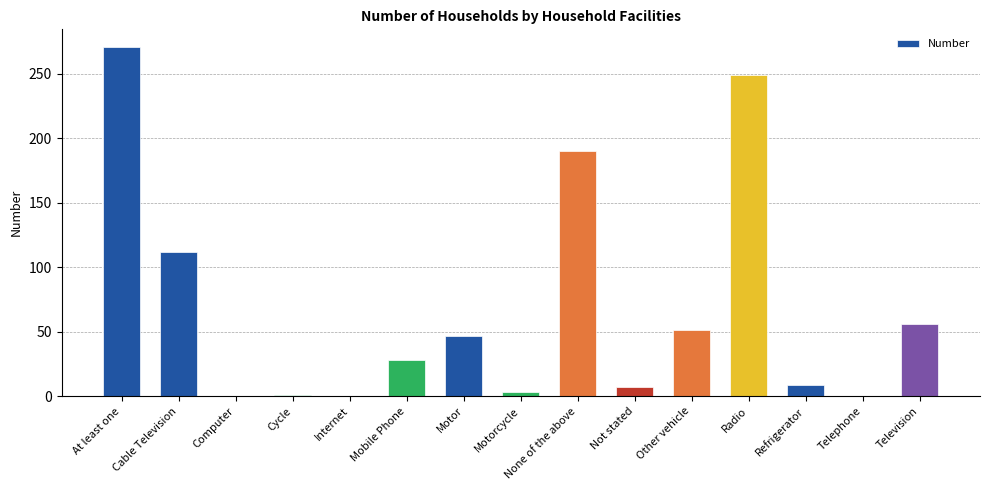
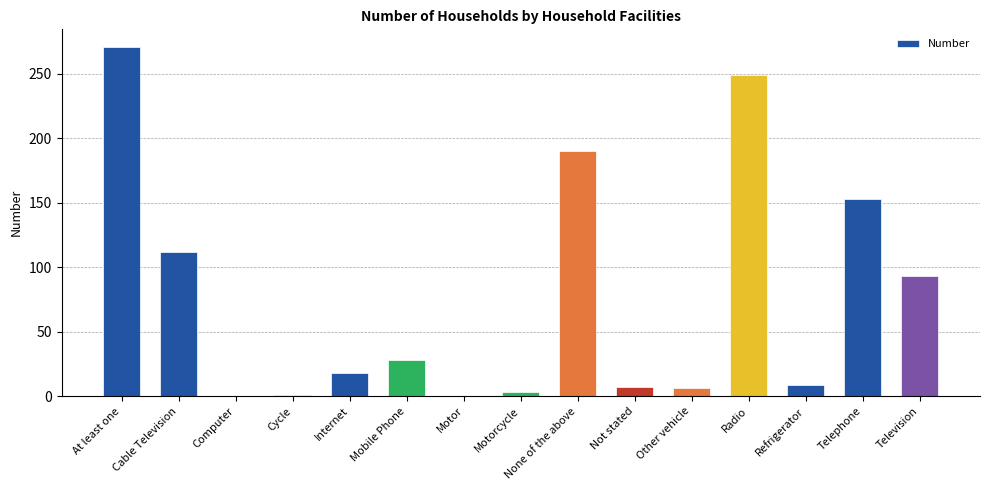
  {
    "At least one": 271,
    "Cable Television": 112,
    "Computer": 0,
-   "Internet": 0,
+   "Internet": 18,
    "Mobile Phone": 28,
-   "Motor": 47,
+   "Motor": 0,
    "Motorcycle": 3,
    "None of the above": 190,
    "Not stated": 7,
-   "Other vehicle": 51,
+   "Other vehicle": 6,
    "Radio": 249,
    "Refrigerator": 9,
-   "Telephone": 0,
-   "Television": 56
+   "Telephone": 153,
+   "Television": 93
  }
